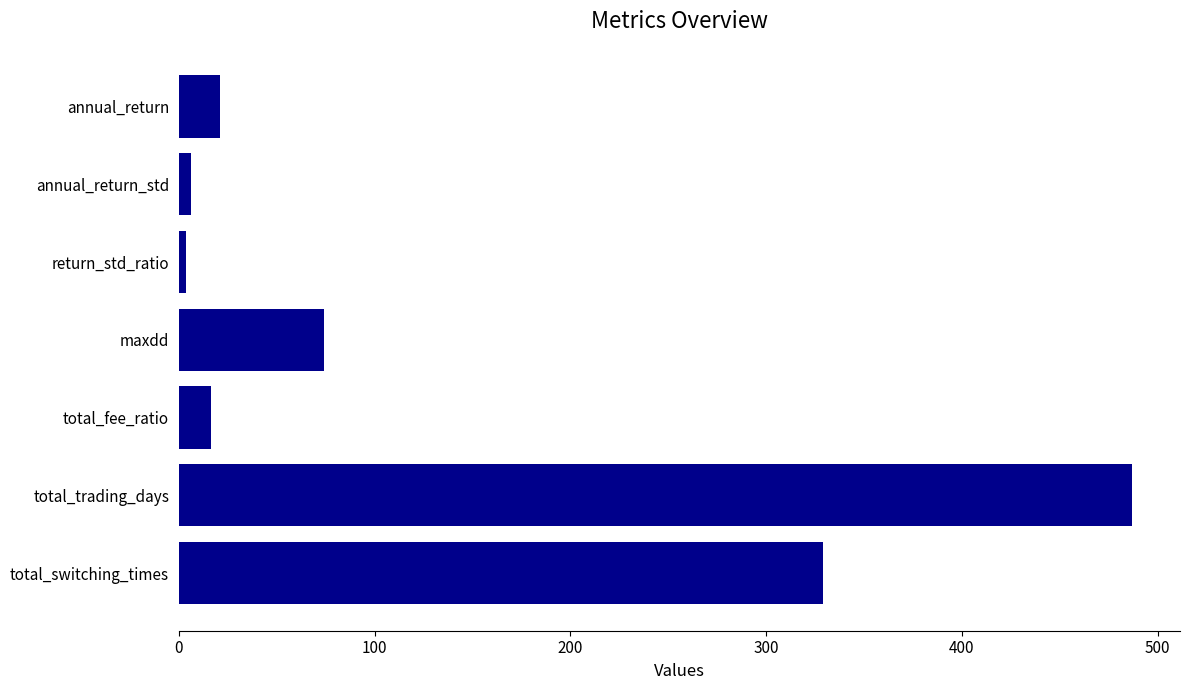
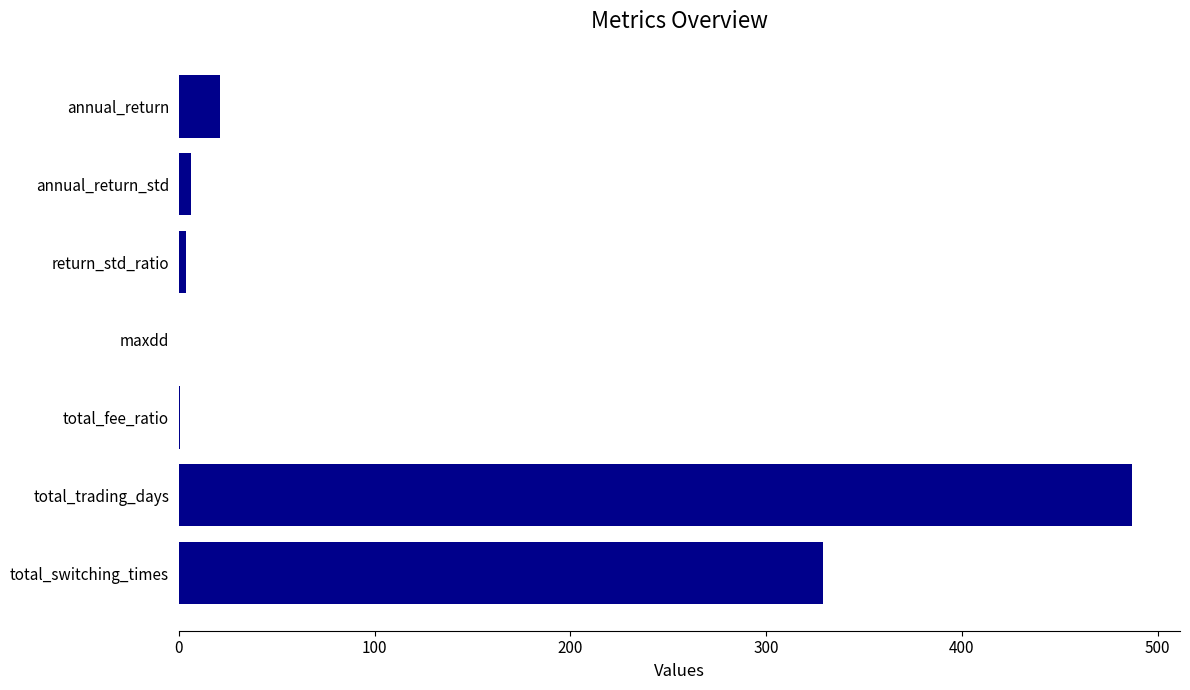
  {
    "annual_return": 21,
    "annual_return_std": 6,
    "return_std_ratio": 3,
-   "maxdd": 74,
-   "total_fee_ratio": 17,
+   "maxdd": 0,
+   "total_fee_ratio": 1,
    "total_trading_days": 487,
    "total_switching_times": 329
  }
